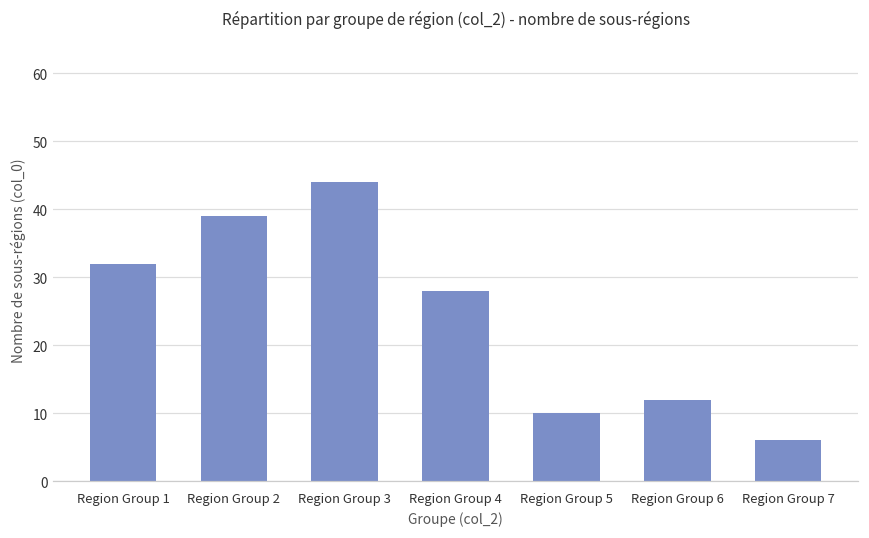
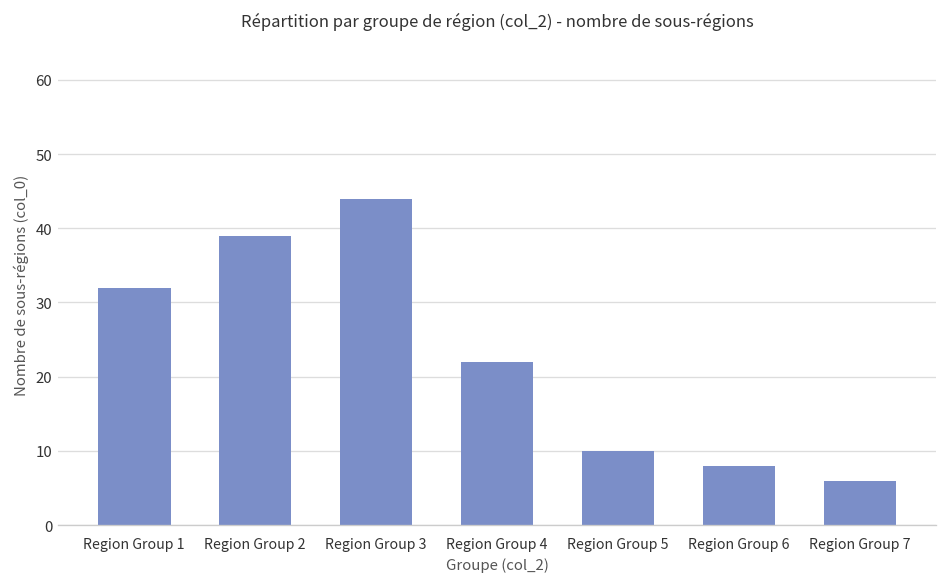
  {
    "Region Group 1": 32,
    "Region Group 2": 39,
    "Region Group 3": 44,
-   "Region Group 4": 28,
+   "Region Group 4": 22,
    "Region Group 5": 10,
-   "Region Group 6": 12,
+   "Region Group 6": 8,
    "Region Group 7": 6
  }
